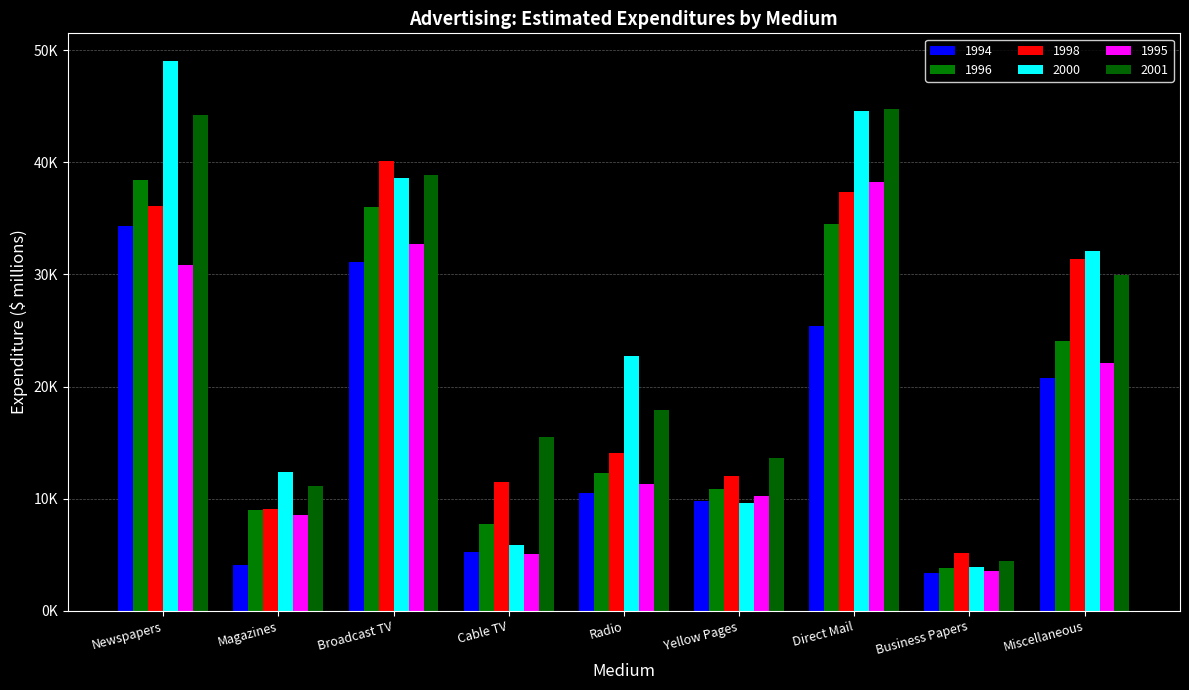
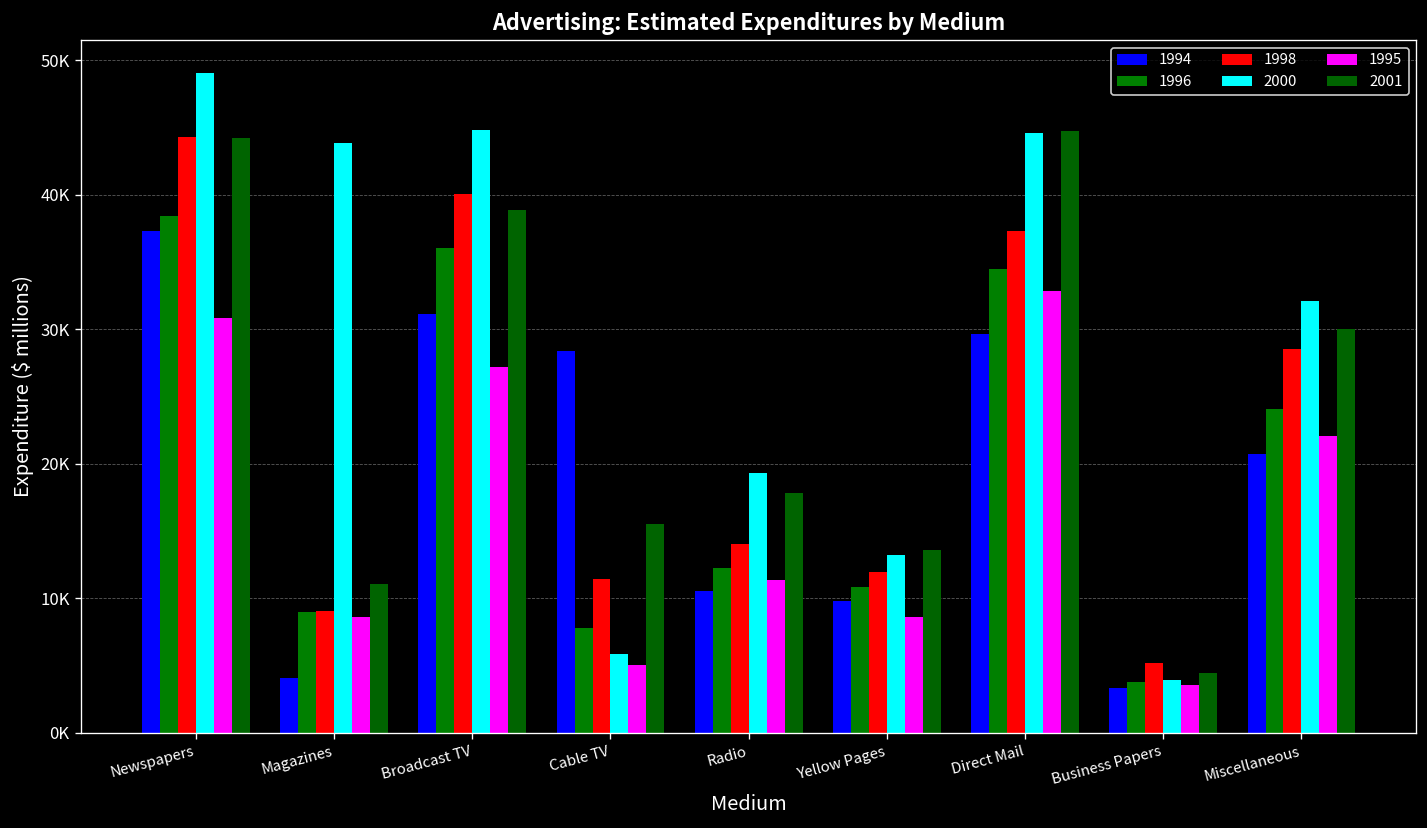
  {
    "1994": {
-     "Newspapers": 34400,
+     "Newspapers": 37300,
      "Magazines": 4100,
      "Broadcast TV": 31100,
-     "Cable TV": 5200,
+     "Cable TV": 28400,
      "Radio": 10500,
      "Yellow Pages": 9800,
-     "Direct Mail": 25400,
+     "Direct Mail": 29600,
      "Business Papers": 3400,
      "Miscellaneous": 20700
    },
    "1998": {
-     "Newspapers": 36100,
+     "Newspapers": 44300,
      "Magazines": 9100,
      "Broadcast TV": 40100,
      "Cable TV": 11400,
      "Radio": 14100,
      "Yellow Pages": 12000,
      "Direct Mail": 37300,
      "Business Papers": 5200,
-     "Miscellaneous": 31400
+     "Miscellaneous": 28500
    },
    "2000": {
      "Newspapers": 49100,
-     "Magazines": 12400,
-     "Broadcast TV": 38600,
+     "Magazines": 43900,
+     "Broadcast TV": 44800,
      "Cable TV": 5800,
-     "Radio": 22800,
-     "Yellow Pages": 9600,
+     "Radio": 19300,
+     "Yellow Pages": 13200,
      "Direct Mail": 44600,
      "Business Papers": 3900,
      "Miscellaneous": 32100
    },
    "1995": {
      "Newspapers": 30800,
      "Magazines": 8600,
-     "Broadcast TV": 32700,
+     "Broadcast TV": 27200,
      "Cable TV": 5100,
      "Radio": 11300,
-     "Yellow Pages": 10200,
-     "Direct Mail": 38300,
+     "Yellow Pages": 8600,
+     "Direct Mail": 32900,
      "Business Papers": 3600,
      "Miscellaneous": 22100
    }
  }
